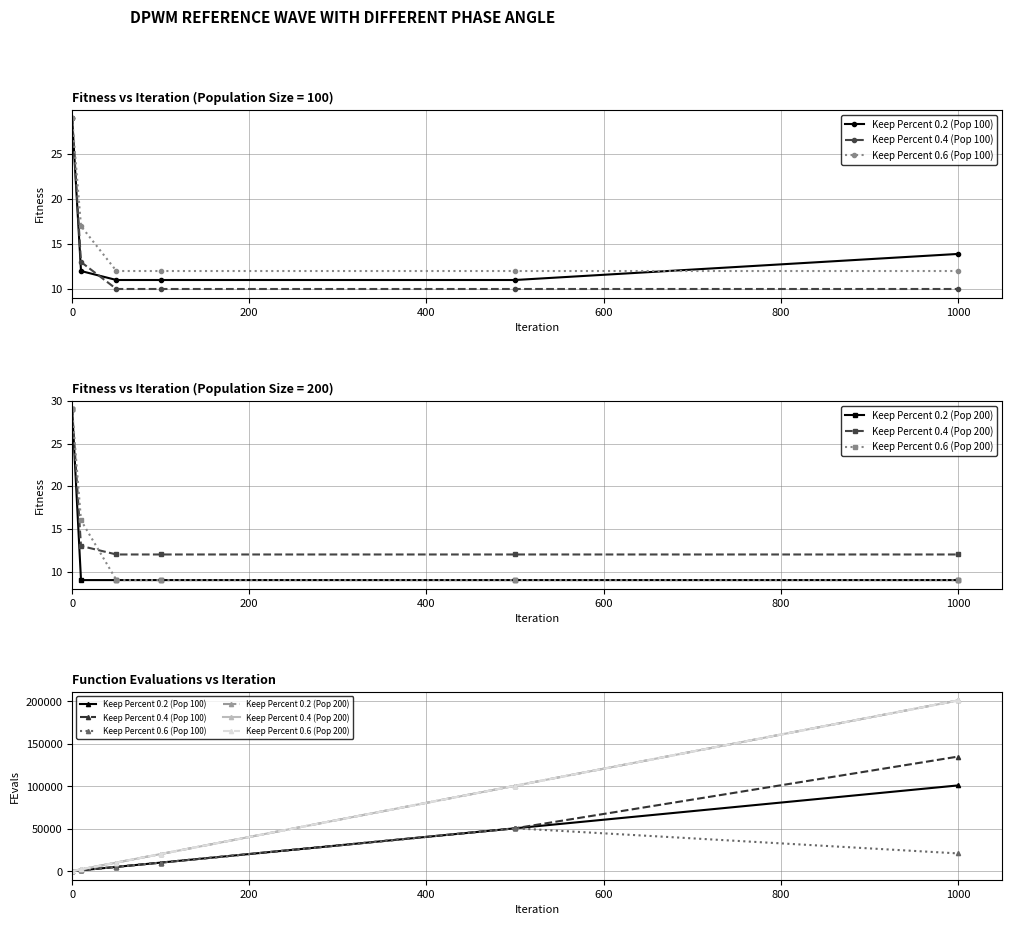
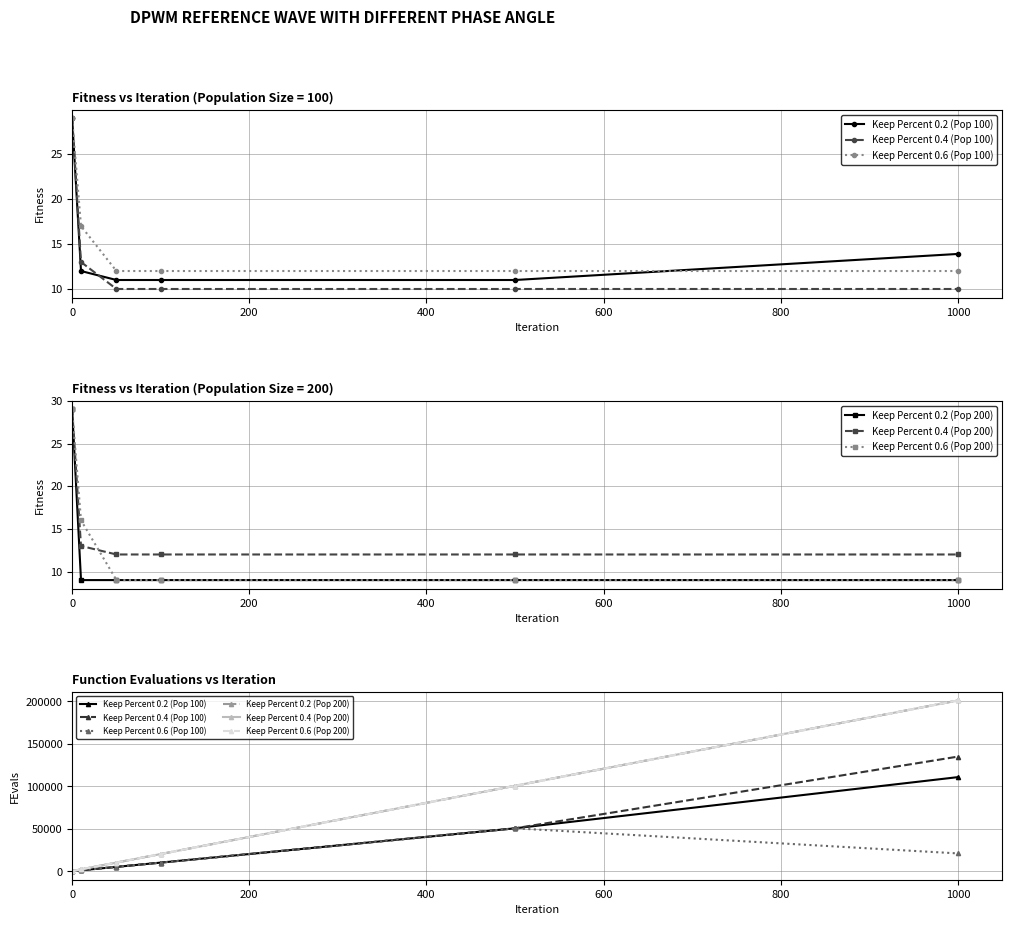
  {
    "Fitness vs Iteration (Population Size = 100)": {
      "Keep Percent 0.2 (Pop 100)": {
        "1000": 14
      },
      "Keep Percent 0.4 (Pop 100)": {
        "1000": 10
      }
    },
    "Function Evaluations vs Iteration": {
      "Keep Percent 0.2 (Pop 100)": {
-       "1000": 100000
+       "1000": 110000
      },
      "Keep Percent 0.4 (Pop 100)": {
        "1000": 140000
      },
      "Keep Percent 0.6 (Pop 100)": {
        "1000": 20000
      },
      "Keep Percent 0.6 (Pop 200)": {
        "1000": 200000
      }
    }
  }
